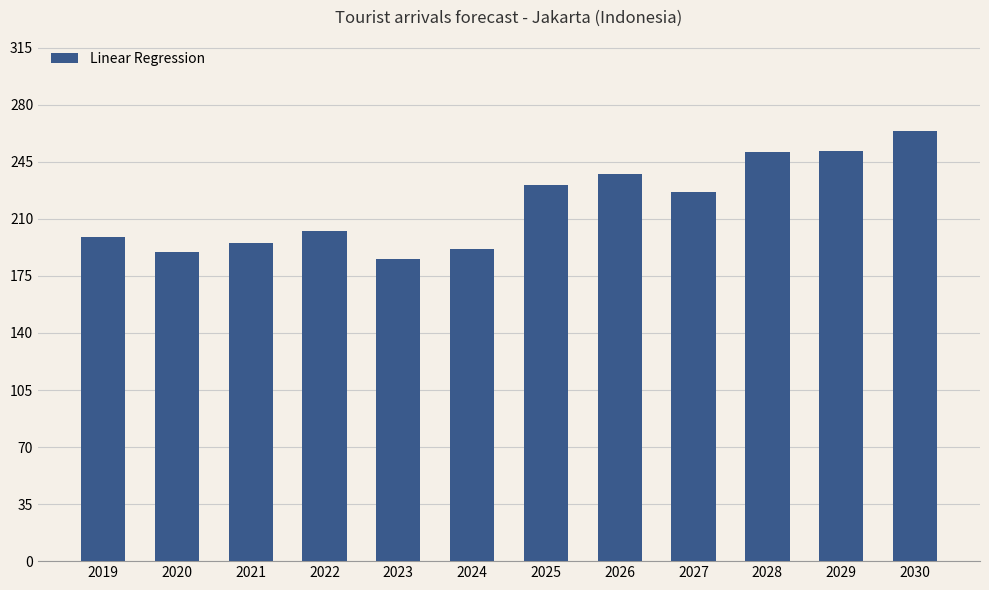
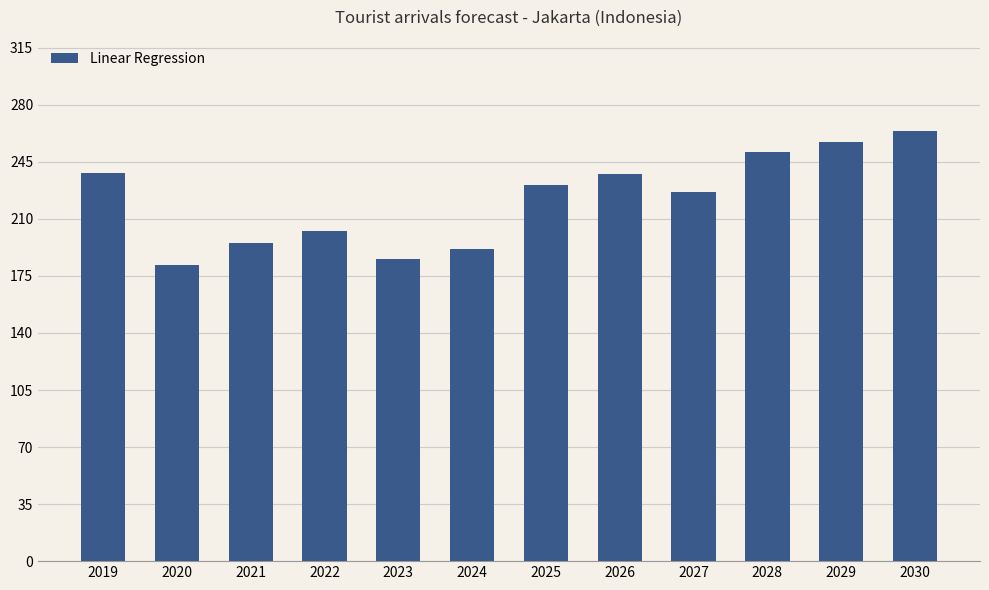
  {
-   "2019": 199,
-   "2020": 190,
+   "2019": 238,
+   "2020": 182,
    "2021": 195,
    "2022": 203,
    "2023": 186,
    "2024": 192,
    "2025": 231,
    "2026": 238,
    "2027": 227,
    "2028": 251,
-   "2029": 252,
+   "2029": 257,
    "2030": 264
  }
